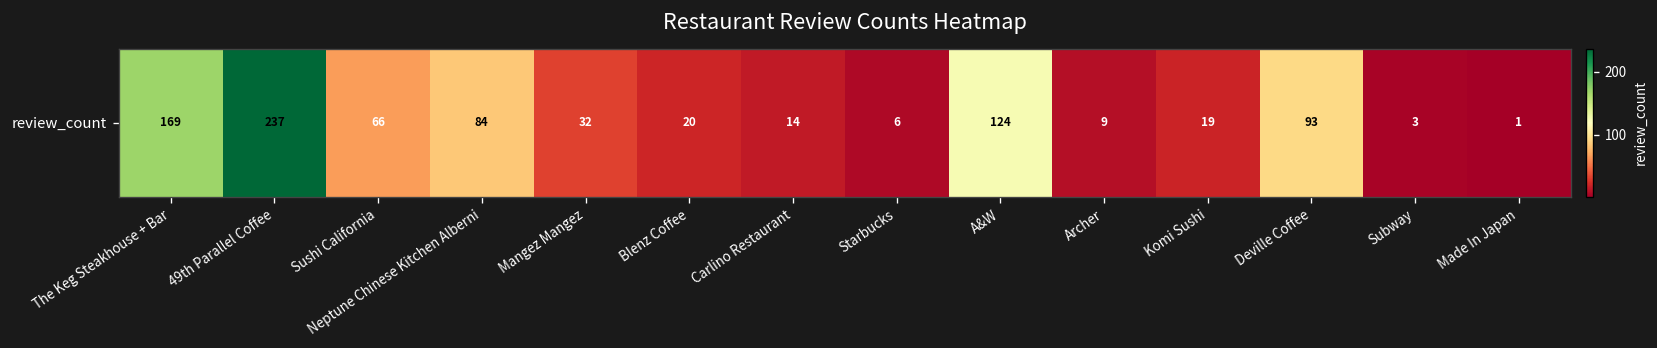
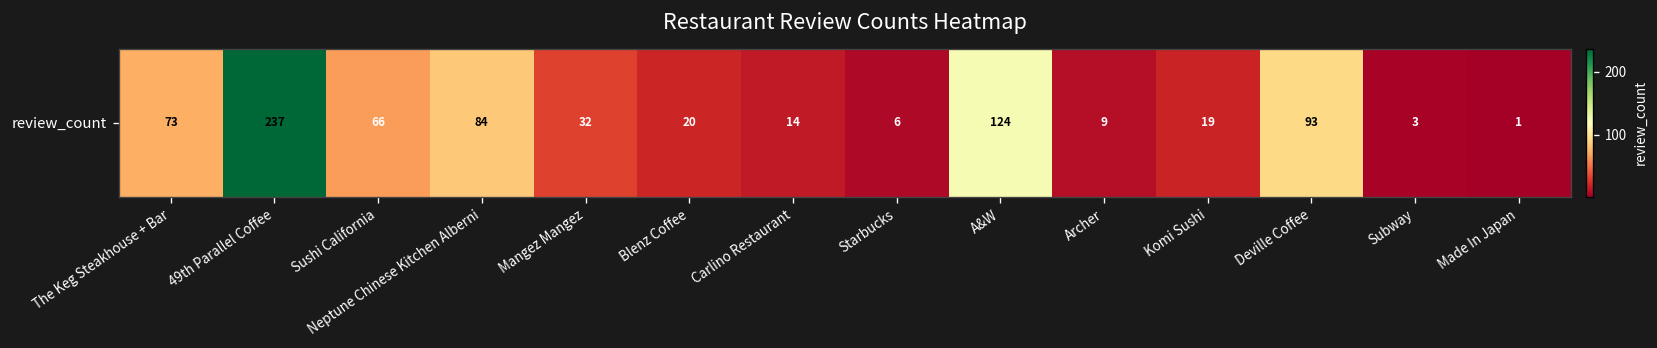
  {
    "review_count": {
-     "The Keg Steakhouse + Bar": 169,
+     "The Keg Steakhouse + Bar": 73,
      "49th Parallel Coffee": 237,
      "Sushi California": 66,
      "Neptune Chinese Kitchen Alberni": 84,
      "Mangez Mangez": 32,
      "Blenz Coffee": 20,
      "Carlino Restaurant": 14,
      "Starbucks": 6,
      "A&W": 124,
      "Archer": 9,
      "Komi Sushi": 19,
      "Deville Coffee": 93,
      "Subway": 3,
      "Made In Japan": 1
    }
  }
